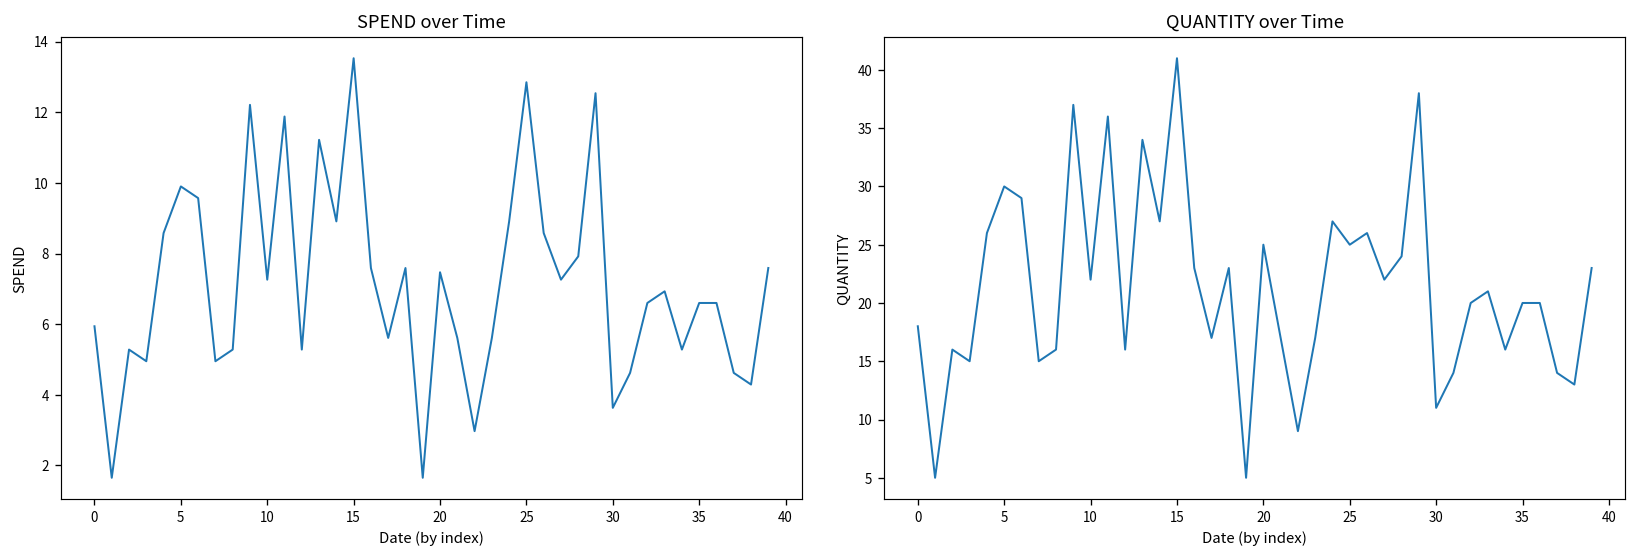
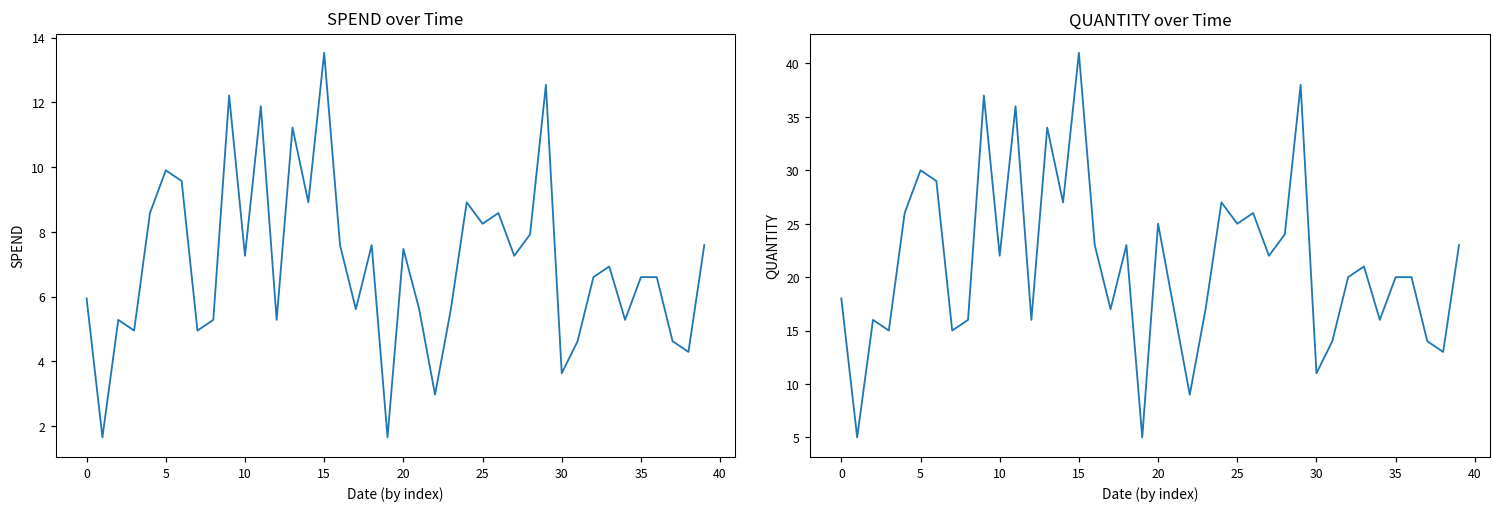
  {
    "SPEND over Time": {
      "0": 5.9,
      "5": 9.9,
      "10": 7.3,
      "15": 13.5,
      "20": 7.5,
-     "25": 12.9,
+     "25": 8.3,
      "30": 3.6,
      "35": 6.6
    },
    "QUANTITY over Time": {
      "0": 18,
      "5": 30,
      "10": 22,
      "15": 41,
      "20": 25,
      "25": 25,
      "30": 11,
      "35": 20
    }
  }
